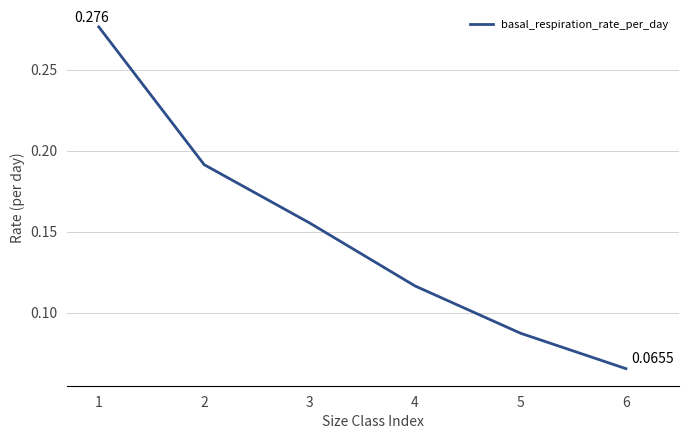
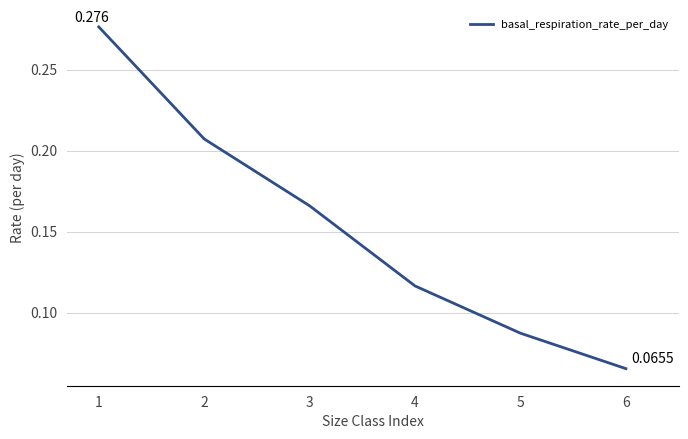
  {
-   "2": 0.191,
-   "3": 0.155,
+   "2": 0.207,
+   "3": 0.166,
    "4": 0.117,
    "5": 0.087
  }
